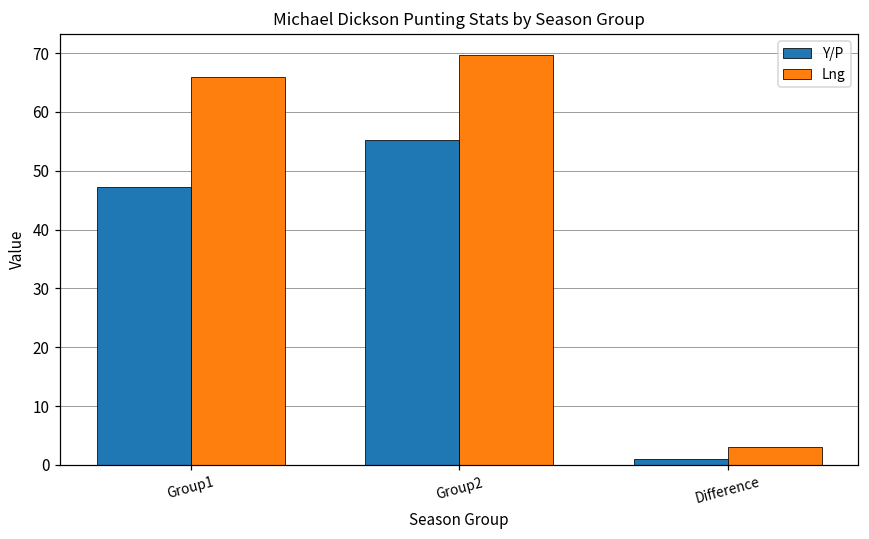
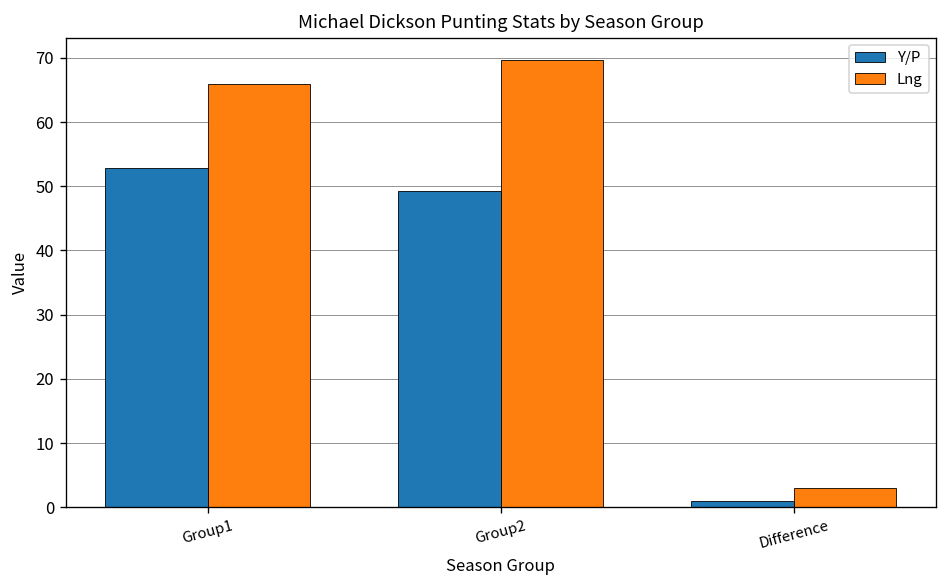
  {
    "Y/P": {
-     "Group1": 47,
-     "Group2": 55,
+     "Group1": 53,
+     "Group2": 49,
      "Difference": 1
    },
    "Lng": {
      "Group1": 66,
      "Group2": 70,
      "Difference": 3
    }
  }
